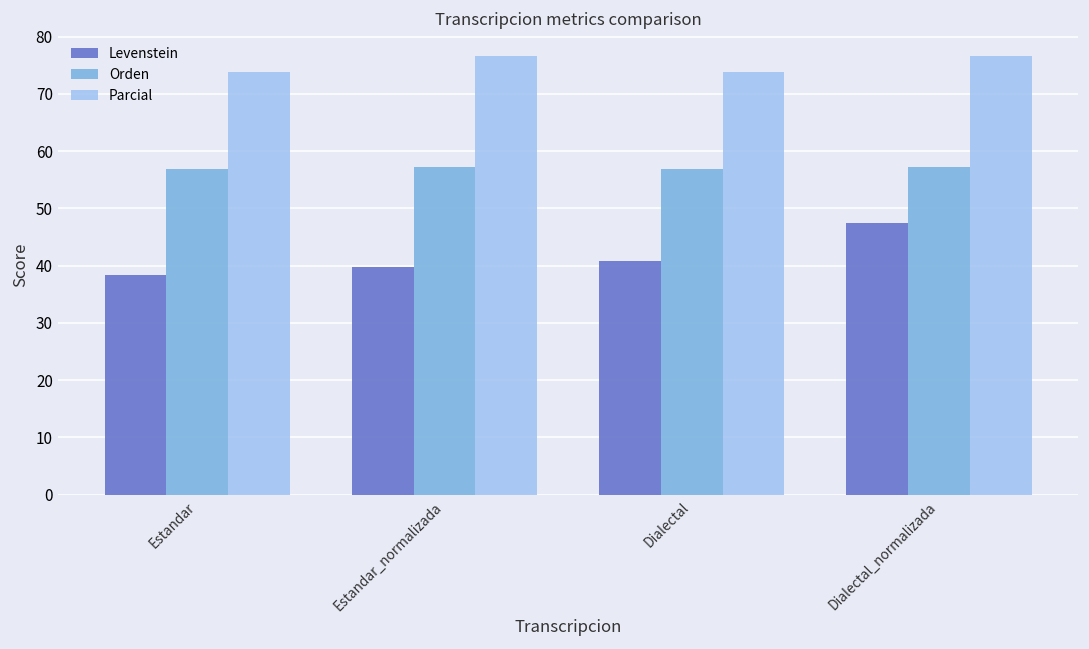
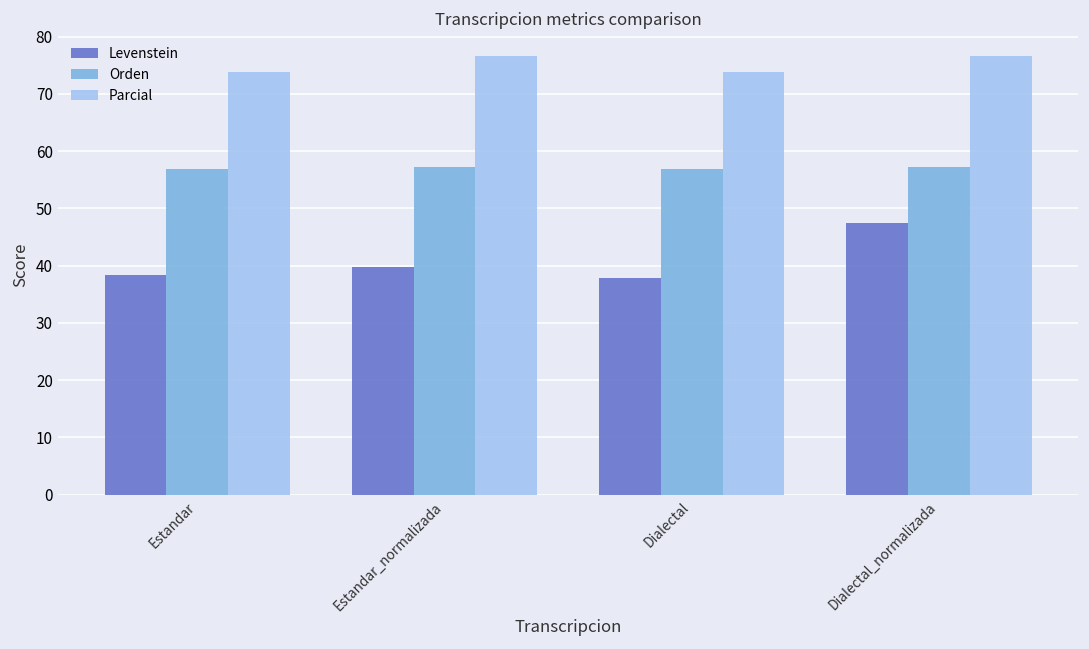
  {
    "Levenstein": {
      "Estandar": 38,
      "Estandar_normalizada": 40,
-     "Dialectal": 41,
+     "Dialectal": 38,
      "Dialectal_normalizada": 47
    }
  }
